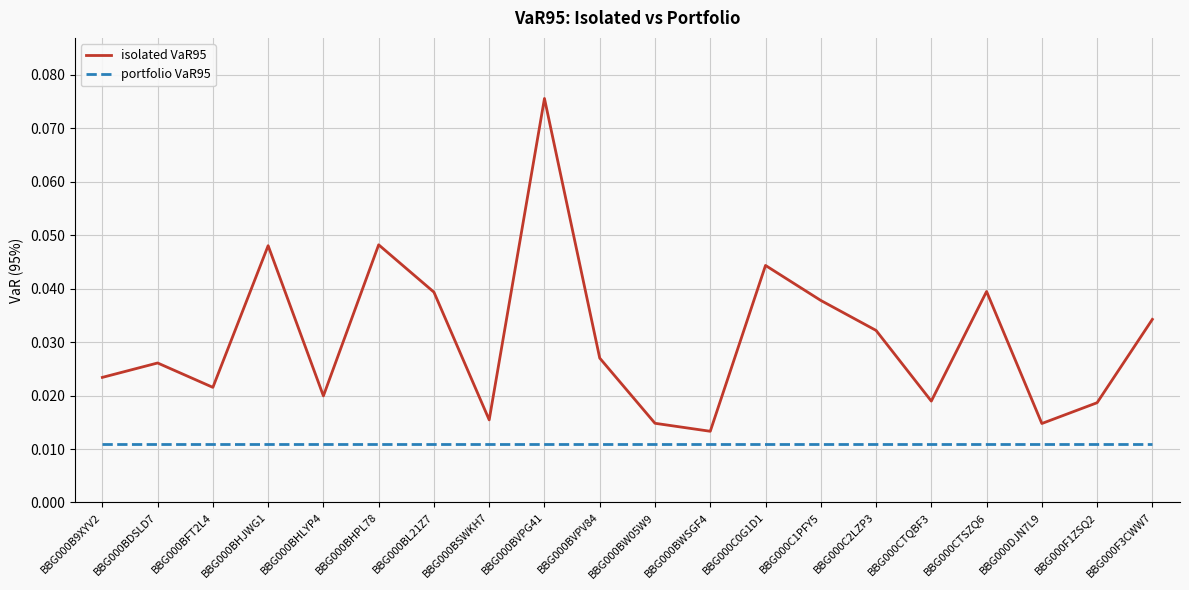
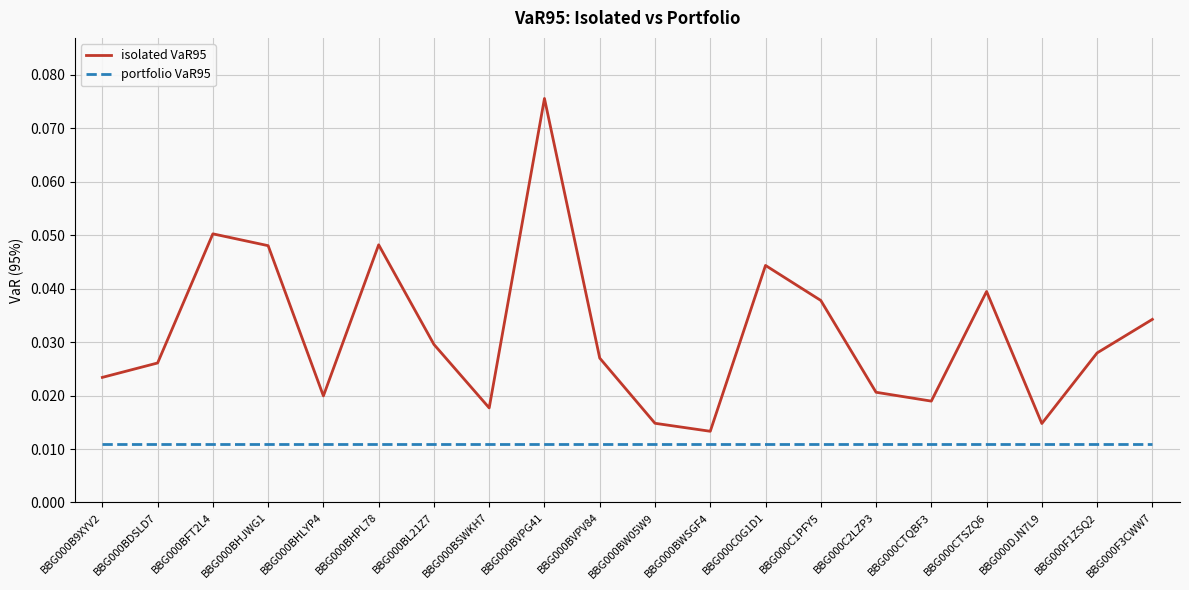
  {
    "isolated VaR95": {
      "BBG000B9XYV2": 0.023,
      "BBG000BDSLD7": 0.026,
-     "BBG000BFT2L4": 0.022,
+     "BBG000BFT2L4": 0.050,
      "BBG000BHJWG1": 0.048,
      "BBG000BHLYP4": 0.020,
      "BBG000BHPL78": 0.048,
-     "BBG000BL21Z7": 0.039,
-     "BBG000BSWKH7": 0.015,
+     "BBG000BL21Z7": 0.030,
+     "BBG000BSWKH7": 0.018,
      "BBG000BVPG41": 0.076,
      "BBG000BVPV84": 0.027,
      "BBG000BW05W9": 0.015,
      "BBG000BWSGF4": 0.013,
      "BBG000C0G1D1": 0.044,
      "BBG000C1PFY5": 0.038,
-     "BBG000C2LZP3": 0.032,
+     "BBG000C2LZP3": 0.021,
      "BBG000CTQBF3": 0.019,
      "BBG000CTSZQ6": 0.039,
      "BBG000DJN7L9": 0.015,
-     "BBG000F1ZSQ2": 0.019,
+     "BBG000F1ZSQ2": 0.028,
      "BBG000F3CWW7": 0.034
    },
    "portfolio VaR95": {
      "BBG000B9XYV2": 0.011,
      "BBG000BDSLD7": 0.011,
      "BBG000BFT2L4": 0.011,
      "BBG000BHJWG1": 0.011,
      "BBG000BHLYP4": 0.011,
      "BBG000BHPL78": 0.011,
      "BBG000BL21Z7": 0.011,
      "BBG000BSWKH7": 0.011,
      "BBG000BVPG41": 0.011,
      "BBG000BVPV84": 0.011,
      "BBG000BW05W9": 0.011,
      "BBG000BWSGF4": 0.011,
      "BBG000C0G1D1": 0.011,
      "BBG000C1PFY5": 0.011,
      "BBG000C2LZP3": 0.011,
      "BBG000CTQBF3": 0.011,
      "BBG000CTSZQ6": 0.011,
      "BBG000DJN7L9": 0.011,
      "BBG000F1ZSQ2": 0.011,
      "BBG000F3CWW7": 0.011
    }
  }
